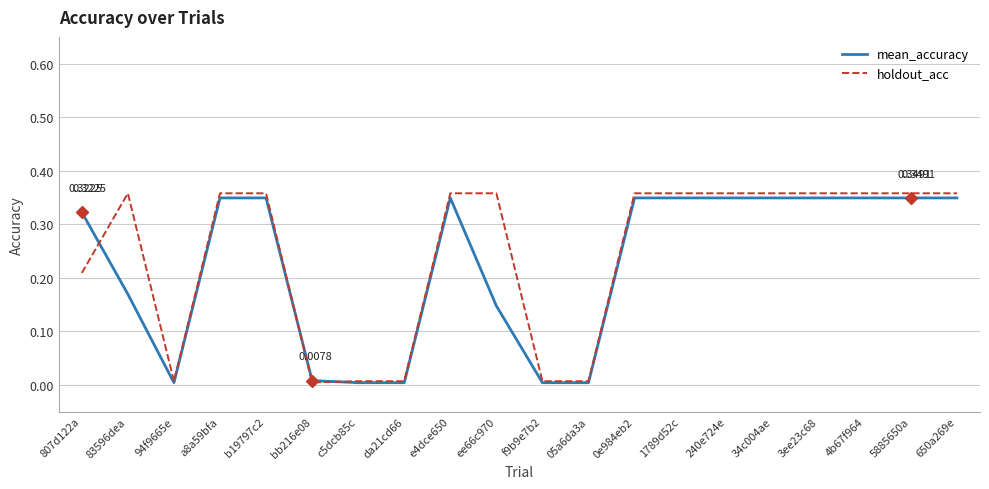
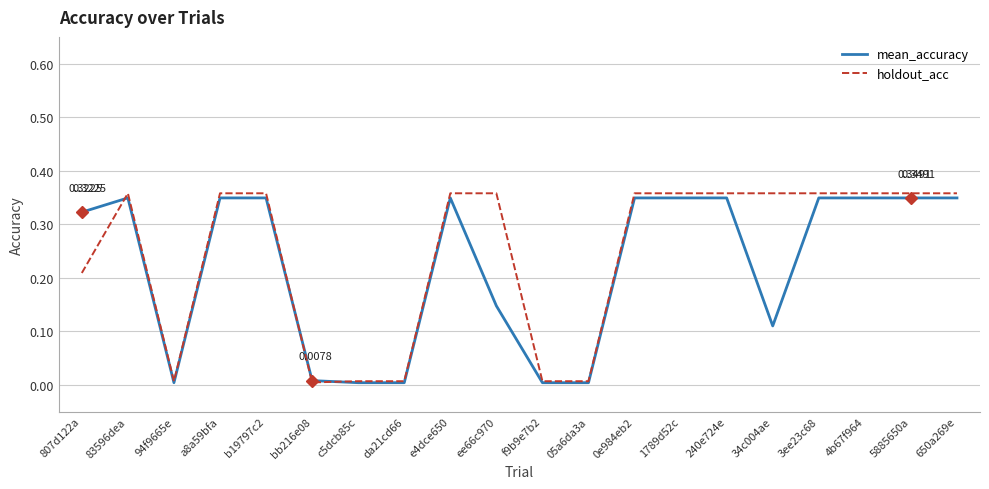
  {
    "mean_accuracy": {
-     "83596dea": 0.17,
+     "83596dea": 0.35,
      "a8a59bfa": 0.35,
      "b19797c2": 0.35,
      "e4dce650": 0.35,
      "ee66c970": 0.15,
      "0e984eb2": 0.35,
      "1789d52c": 0.35,
      "240e724e": 0.35,
-     "34c004ae": 0.35,
+     "34c004ae": 0.11,
      "3ee23c68": 0.35,
      "4b67f964": 0.35,
      "650a269e": 0.35
    }
  }
